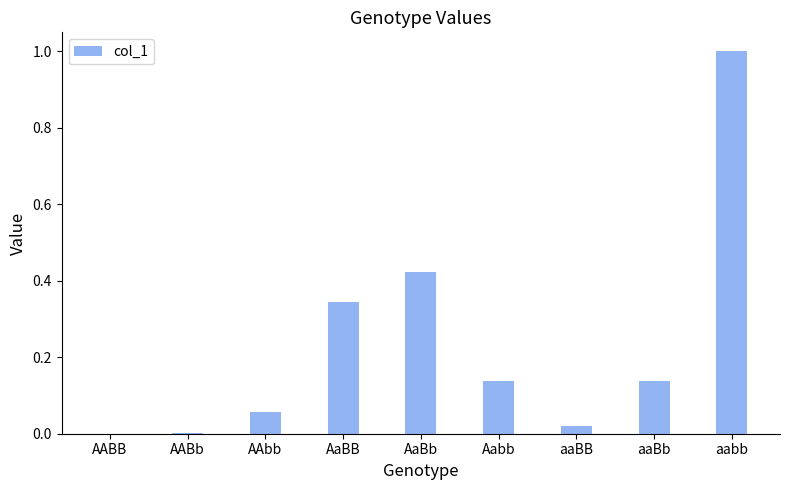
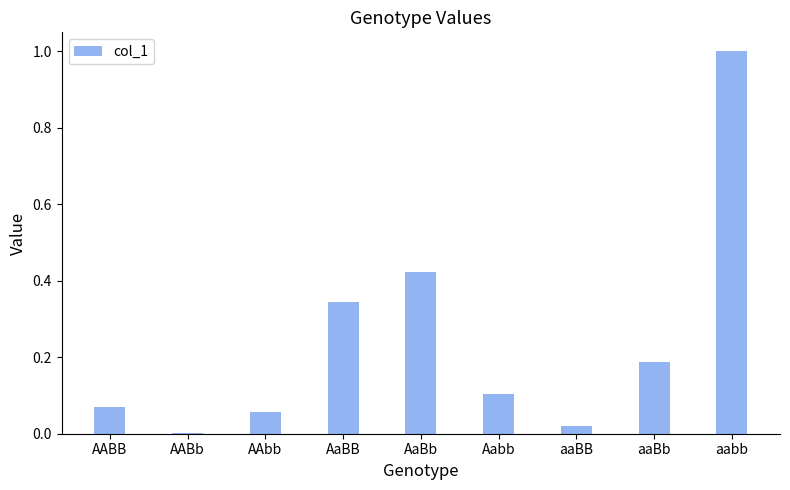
  {
-   "AABB": 0.00,
+   "AABB": 0.07,
    "AAbb": 0.06,
    "AaBB": 0.35,
    "AaBb": 0.42,
-   "Aabb": 0.14,
+   "Aabb": 0.10,
    "aaBB": 0.02,
-   "aaBb": 0.14,
+   "aaBb": 0.19,
    "aabb": 1.00
  }
